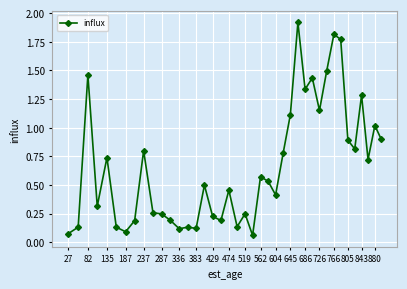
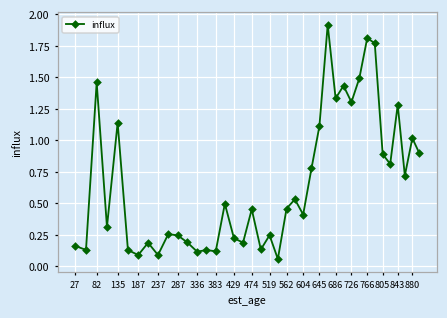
  {
-   "27": 0.07,
+   "27": 0.16,
    "82": 1.46,
-   "135": 0.74,
+   "135": 1.14,
    "187": 0.09,
-   "237": 0.80,
+   "237": 0.09,
    "287": 0.25,
    "336": 0.12,
    "383": 0.12,
    "429": 0.22,
    "474": 0.45,
    "519": 0.25,
-   "562": 0.57,
+   "562": 0.46,
    "604": 0.41,
    "645": 1.11,
    "686": 1.33,
-   "726": 1.15,
+   "726": 1.30,
    "766": 1.81,
    "805": 0.89,
    "843": 1.28,
    "880": 1.02
  }
